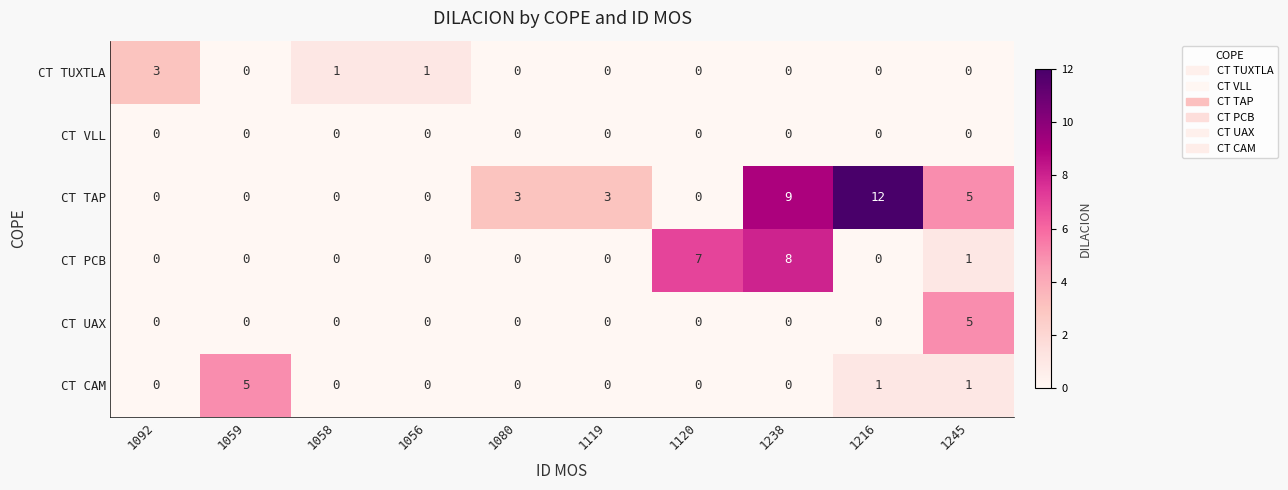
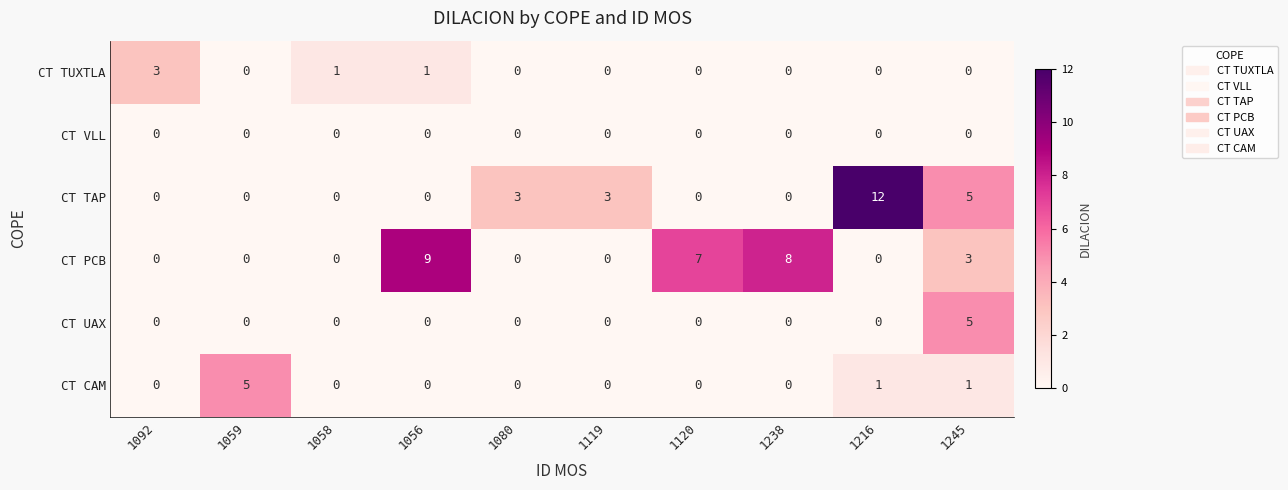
  {
    "CT TUXTLA": {
      "1092": 3,
      "1059": 0,
      "1058": 1,
      "1056": 1,
      "1080": 0,
      "1119": 0,
      "1120": 0,
      "1238": 0,
      "1216": 0,
      "1245": 0
    },
    "CT VLL": {
      "1092": 0,
      "1059": 0,
      "1058": 0,
      "1056": 0,
      "1080": 0,
      "1119": 0,
      "1120": 0,
      "1238": 0,
      "1216": 0,
      "1245": 0
    },
    "CT TAP": {
      "1092": 0,
      "1059": 0,
      "1058": 0,
      "1056": 0,
      "1080": 3,
      "1119": 3,
      "1120": 0,
-     "1238": 9,
+     "1238": 0,
      "1216": 12,
      "1245": 5
    },
    "CT PCB": {
      "1092": 0,
      "1059": 0,
      "1058": 0,
-     "1056": 0,
+     "1056": 9,
      "1080": 0,
      "1119": 0,
      "1120": 7,
      "1238": 8,
      "1216": 0,
-     "1245": 1
+     "1245": 3
    },
    "CT UAX": {
      "1092": 0,
      "1059": 0,
      "1058": 0,
      "1056": 0,
      "1080": 0,
      "1119": 0,
      "1120": 0,
      "1238": 0,
      "1216": 0,
      "1245": 5
    },
    "CT CAM": {
      "1092": 0,
      "1059": 5,
      "1058": 0,
      "1056": 0,
      "1080": 0,
      "1119": 0,
      "1120": 0,
      "1238": 0,
      "1216": 1,
      "1245": 1
    }
  }
